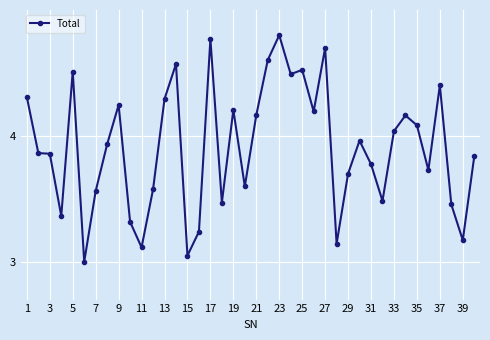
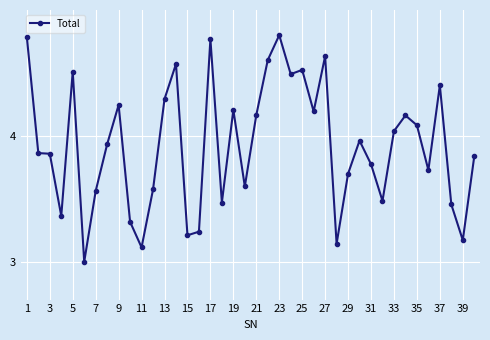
  {
-   "1": 4.31,
+   "1": 4.78,
    "3": 3.86,
    "5": 4.51,
    "7": 3.56,
    "9": 4.25,
    "11": 3.11,
    "13": 4.29,
-   "15": 3.05,
+   "15": 3.21,
    "17": 4.77,
    "19": 4.21,
    "21": 4.17,
    "23": 4.80,
    "25": 4.52,
-   "27": 4.70,
+   "27": 4.63,
    "29": 3.70,
    "31": 3.78,
    "33": 4.04,
    "35": 4.08,
    "37": 4.40,
    "39": 3.17
  }
